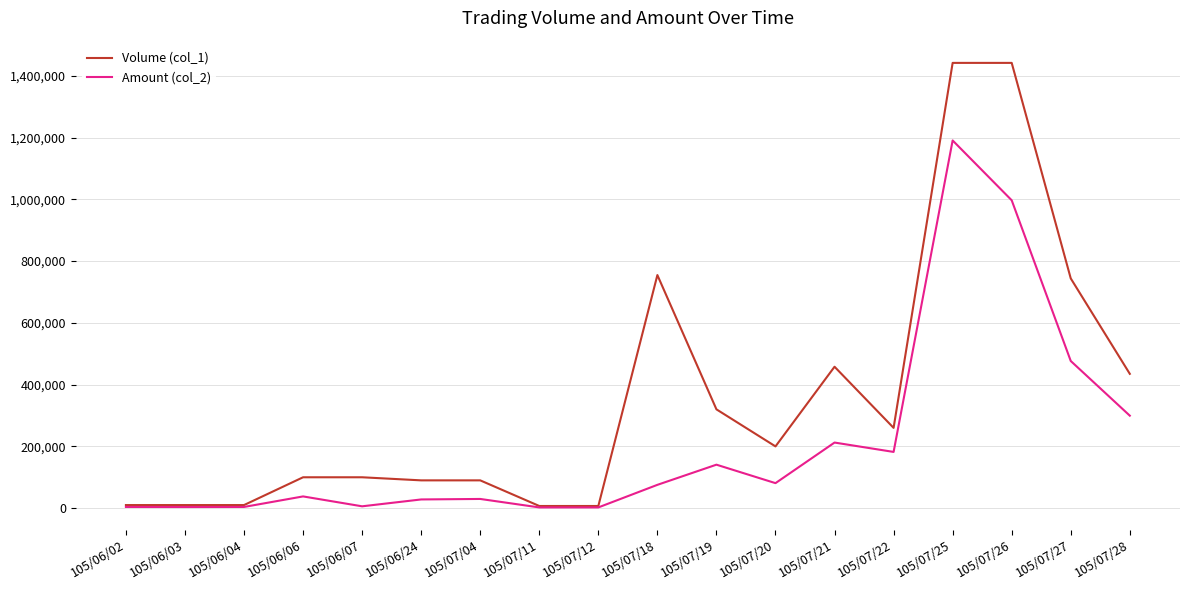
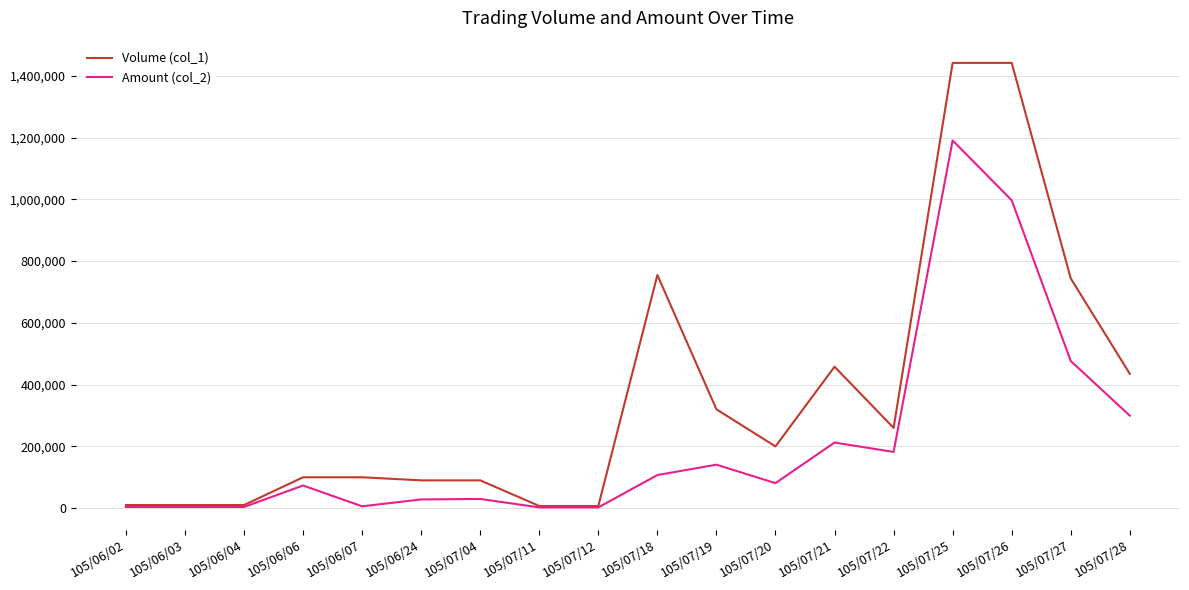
  {
    "Volume (col_1)": {
      "105/06/06": "100,000",
      "105/06/07": "100,000",
      "105/06/24": "90,000",
      "105/07/04": "90,000",
      "105/07/18": "750,000",
      "105/07/19": "320,000",
      "105/07/20": "200,000",
      "105/07/21": "460,000",
      "105/07/22": "260,000",
      "105/07/25": "1,440,000",
      "105/07/26": "1,440,000",
      "105/07/27": "740,000",
      "105/07/28": "440,000"
    },
    "Amount (col_2)": {
-     "105/06/06": "40,000",
+     "105/06/06": "70,000",
      "105/06/07": "10,000",
      "105/06/24": "30,000",
      "105/07/04": "30,000",
-     "105/07/18": "80,000",
+     "105/07/18": "110,000",
      "105/07/19": "140,000",
      "105/07/20": "80,000",
      "105/07/21": "210,000",
      "105/07/22": "180,000",
      "105/07/25": "1,190,000",
      "105/07/26": "1,000,000",
      "105/07/27": "480,000",
      "105/07/28": "300,000"
    }
  }
